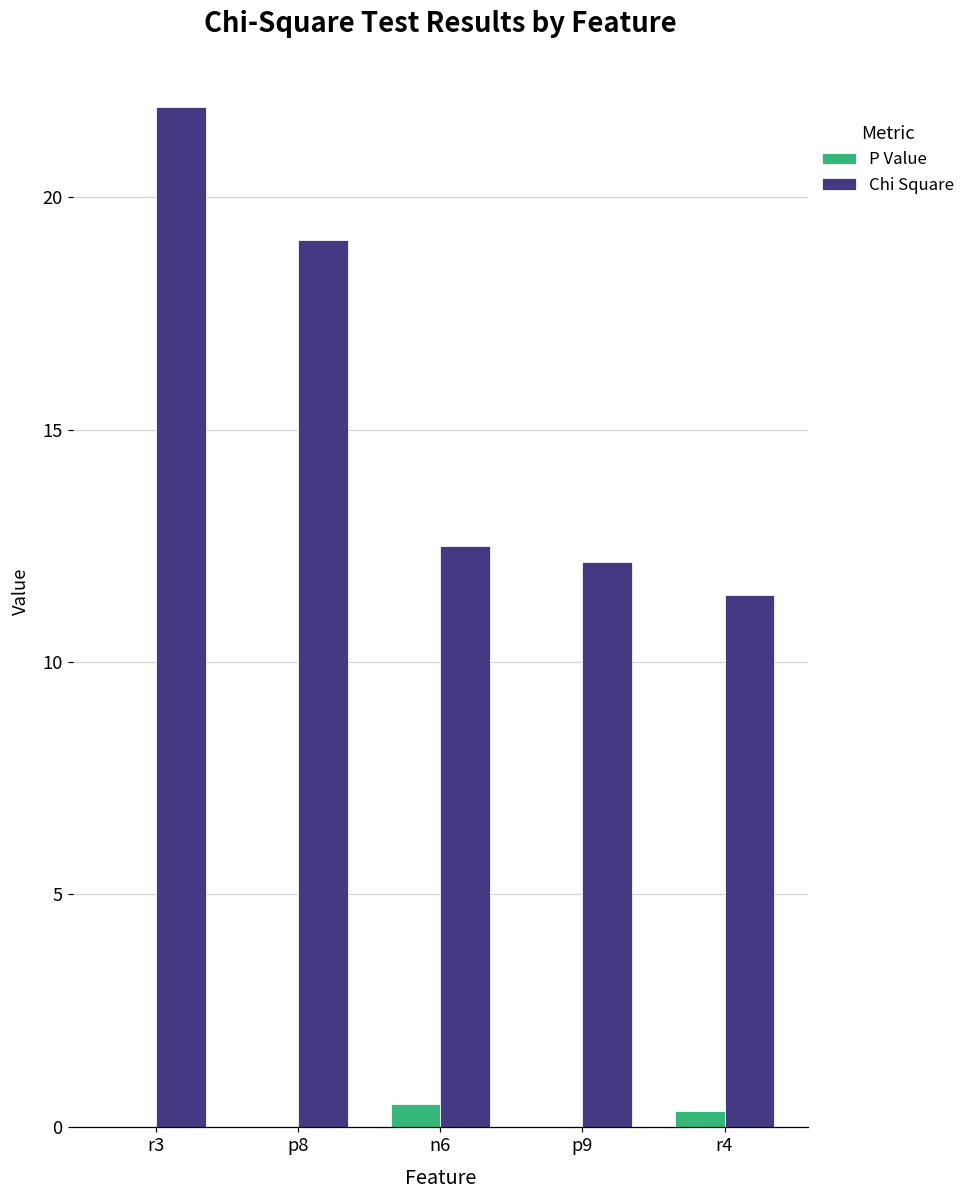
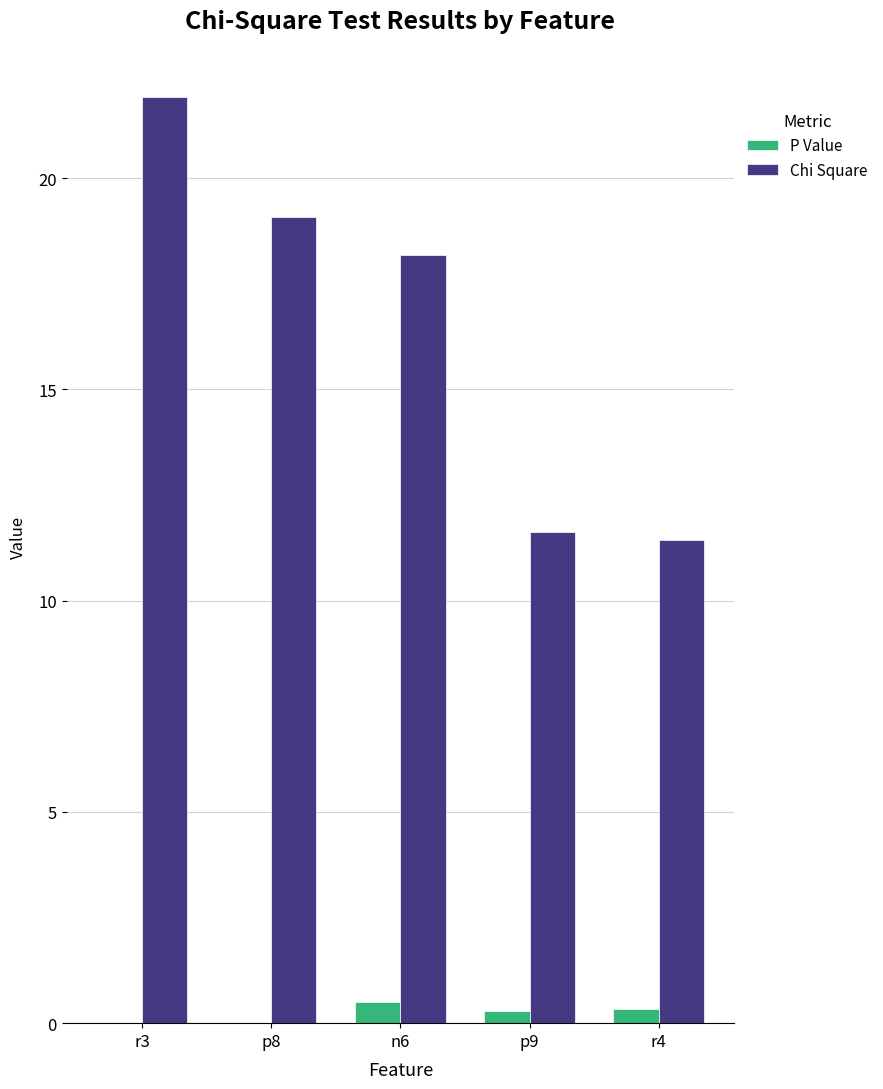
  {
    "P Value": {
      "n6": 0.5,
-     "p9": 0.0,
+     "p9": 0.3,
      "r4": 0.3
    },
    "Chi Square": {
      "r3": 21.9,
      "p8": 19.1,
-     "n6": 12.5,
-     "p9": 12.1,
+     "n6": 18.2,
+     "p9": 11.6,
      "r4": 11.4
    }
  }
